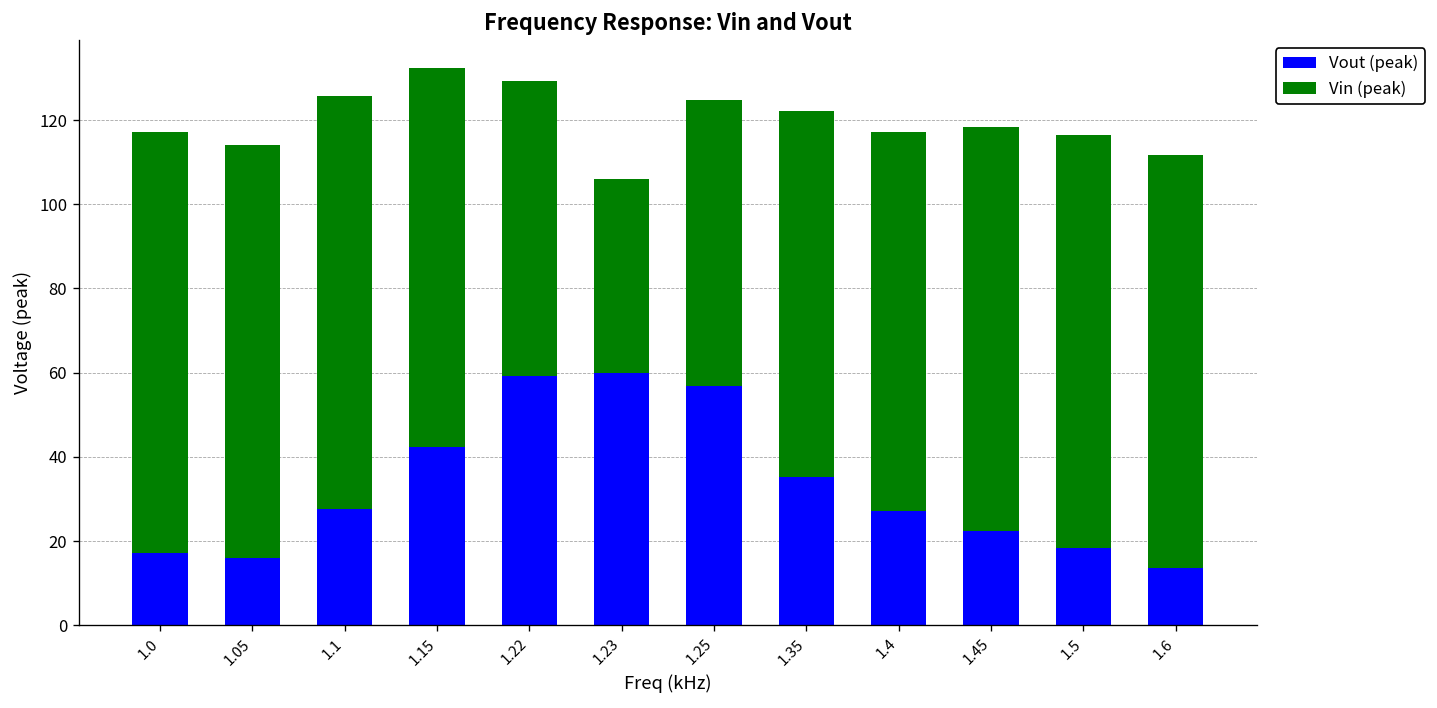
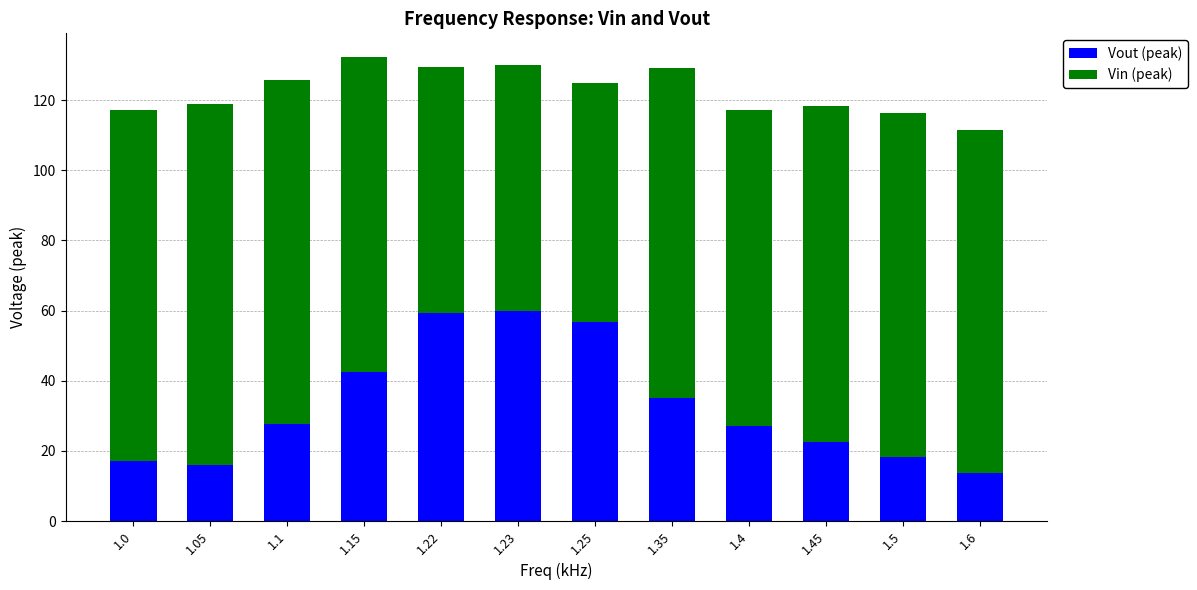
  {
    "Vout (peak)": {
      "1.0": 17,
      "1.05": 16,
      "1.1": 28,
      "1.15": 42,
      "1.22": 59,
      "1.23": 60,
      "1.25": 57,
      "1.35": 35,
      "1.4": 27,
      "1.45": 22,
      "1.5": 18,
      "1.6": 14
    },
    "Vin (peak)": {
      "1.0": 100,
-     "1.05": 98,
+     "1.05": 103,
      "1.1": 98,
      "1.15": 90,
      "1.22": 70,
-     "1.23": 46,
+     "1.23": 70,
      "1.25": 68,
-     "1.35": 87,
+     "1.35": 94,
      "1.4": 90,
      "1.45": 96,
      "1.5": 98,
      "1.6": 98
    }
  }
